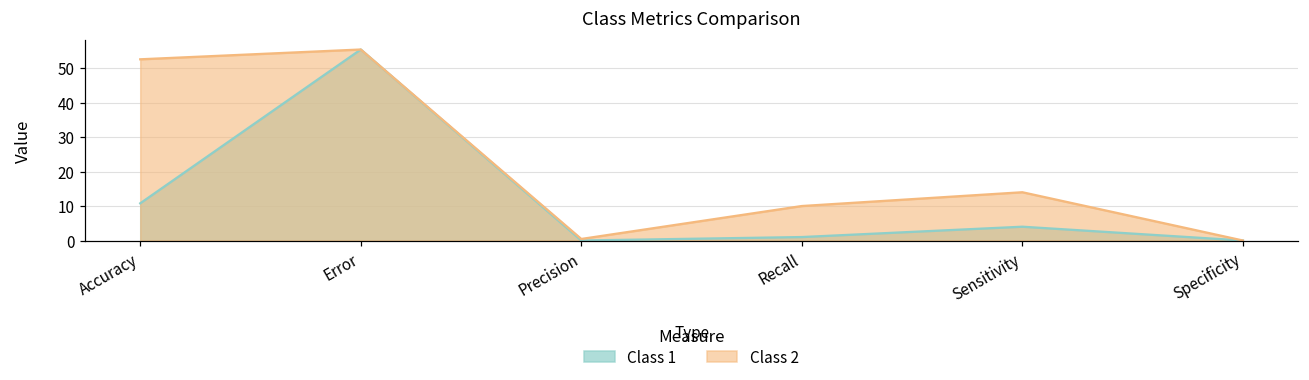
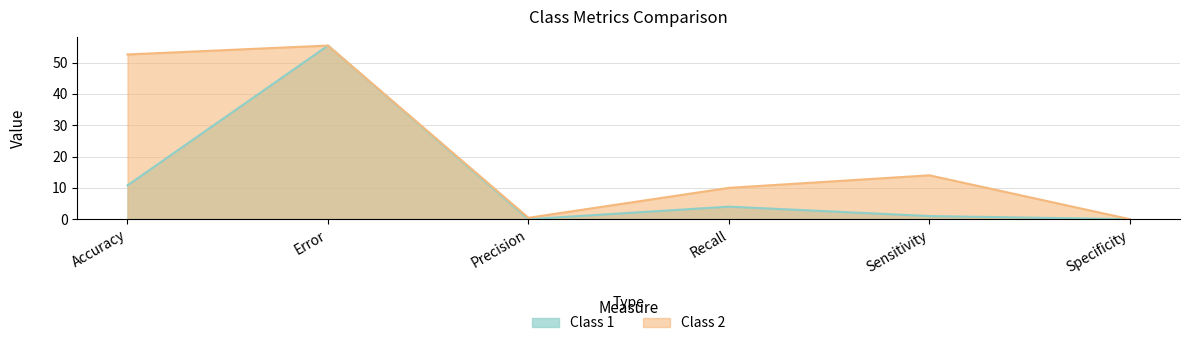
  {
    "Class 1": {
      "Accuracy": 11,
-     "Recall": 1,
-     "Sensitivity": 4
+     "Recall": 4,
+     "Sensitivity": 1
    },
    "Class 2": {
      "Accuracy": 53,
      "Recall": 10,
      "Sensitivity": 14
    }
  }
